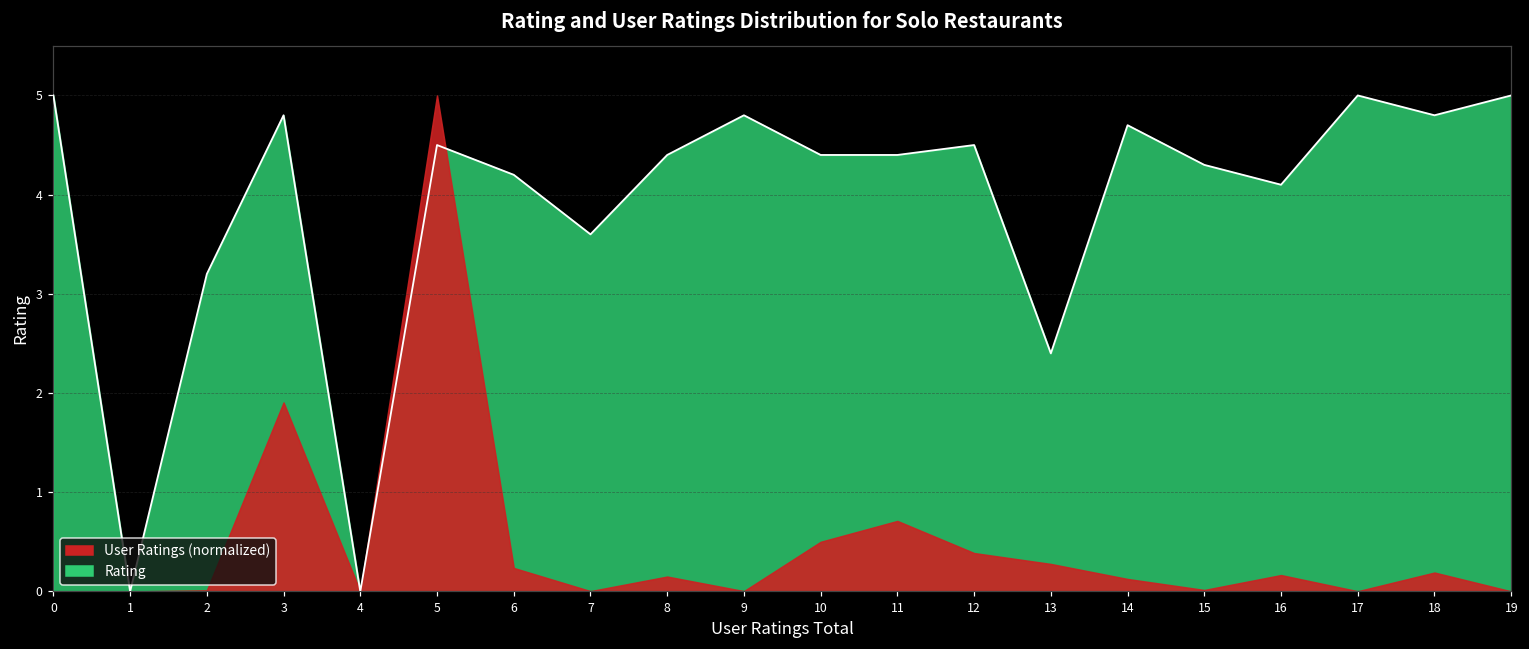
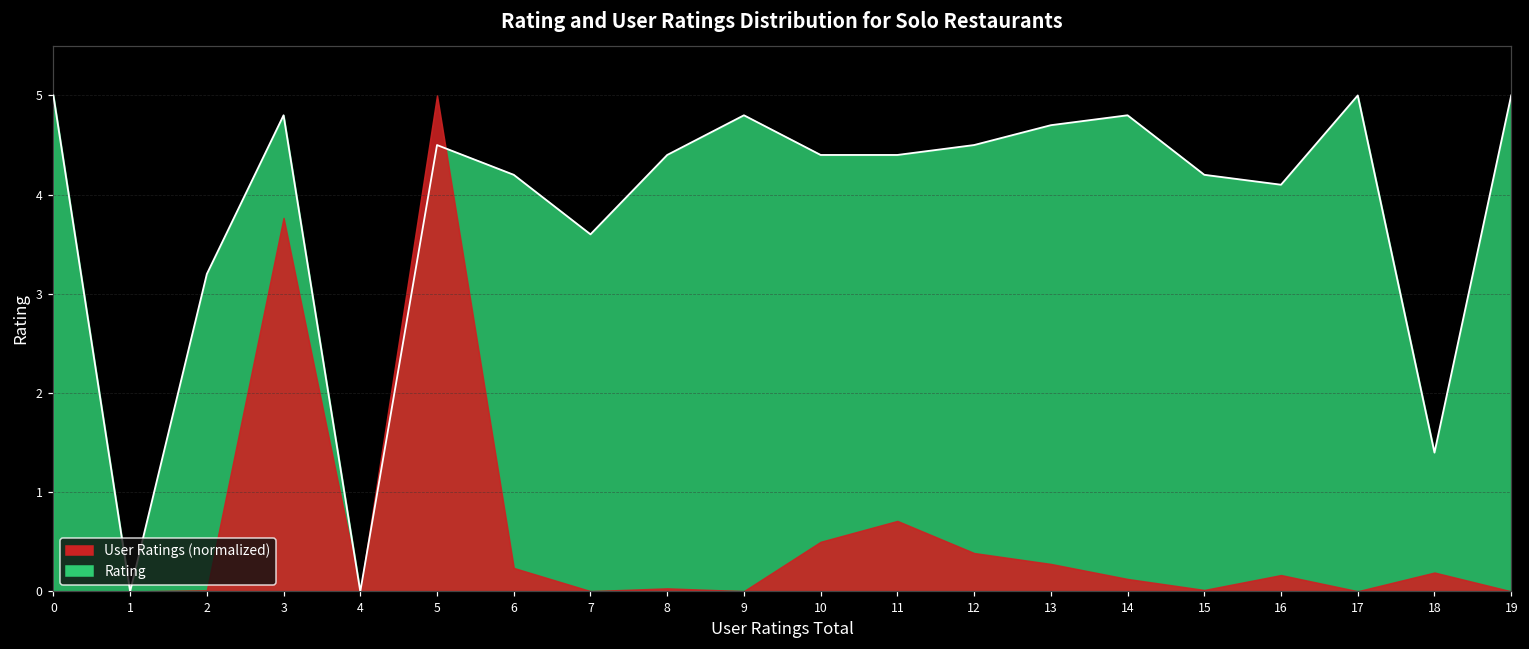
  {
    "Rating": {
      "0": 5.0,
      "2": 3.2,
      "3": 4.8,
      "5": 4.5,
      "6": 4.2,
      "7": 3.6,
      "8": 4.4,
      "9": 4.8,
      "10": 4.4,
      "11": 4.4,
      "12": 4.5,
-     "13": 2.4,
-     "14": 4.7,
-     "15": 4.3,
+     "13": 4.7,
+     "14": 4.8,
+     "15": 4.2,
      "16": 4.1,
      "17": 5.0,
-     "18": 4.8,
+     "18": 1.4,
      "19": 5.0
    },
    "User Ratings (normalized)": {
-     "3": 1.9,
+     "3": 3.8,
      "5": 5.0,
      "6": 0.2,
-     "8": 0.2,
+     "8": 0.0,
      "10": 0.5,
      "11": 0.7,
      "12": 0.4,
      "13": 0.3,
      "14": 0.1,
      "16": 0.2,
      "18": 0.2
    }
  }
